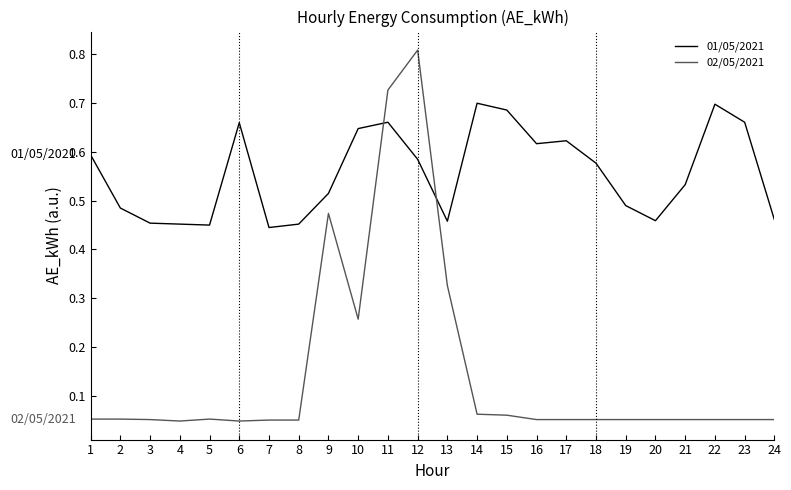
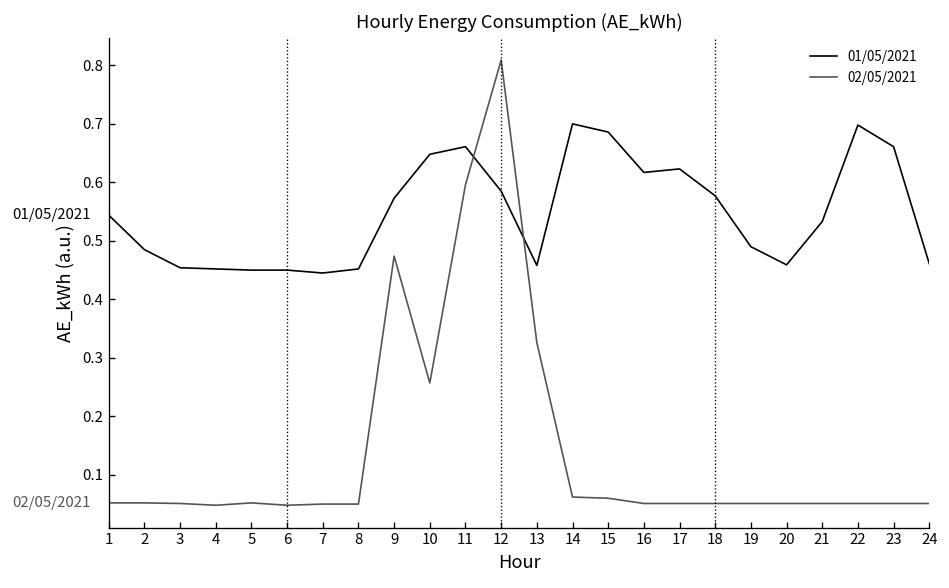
  {
    "01/05/2021": {
-     "1": 0.59,
+     "1": 0.54,
      "2": 0.49,
      "3": 0.45,
      "4": 0.45,
      "5": 0.45,
-     "6": 0.66,
+     "6": 0.45,
      "7": 0.45,
      "8": 0.45,
-     "9": 0.52,
+     "9": 0.57,
      "10": 0.65,
      "11": 0.66,
      "12": 0.59,
      "13": 0.46,
      "14": 0.70,
      "15": 0.69,
      "16": 0.62,
      "17": 0.62,
      "18": 0.58,
      "19": 0.49,
      "20": 0.46,
      "21": 0.53,
      "22": 0.70,
      "23": 0.66,
      "24": 0.46
    },
    "02/05/2021": {
      "2": 0.05,
      "3": 0.05,
      "4": 0.05,
      "5": 0.05,
      "6": 0.05,
      "7": 0.05,
      "8": 0.05,
      "9": 0.47,
      "10": 0.26,
-     "11": 0.73,
+     "11": 0.60,
      "12": 0.81,
      "13": 0.33,
      "14": 0.06,
      "15": 0.06,
      "16": 0.05,
      "17": 0.05,
      "18": 0.05,
      "19": 0.05,
      "20": 0.05,
      "21": 0.05,
      "22": 0.05,
      "23": 0.05,
      "24": 0.05
    }
  }
